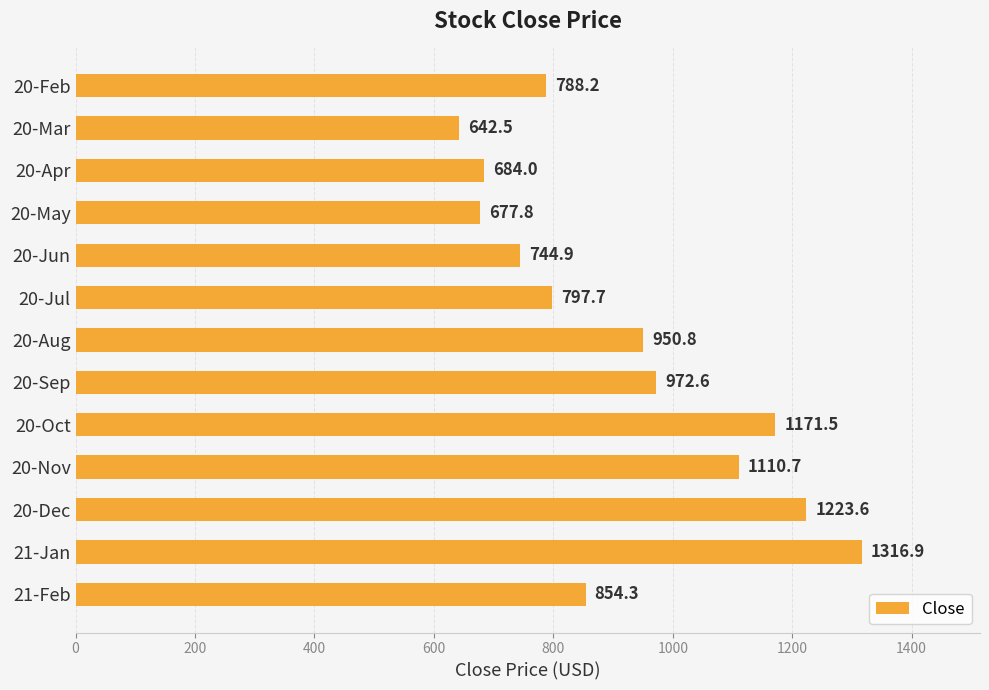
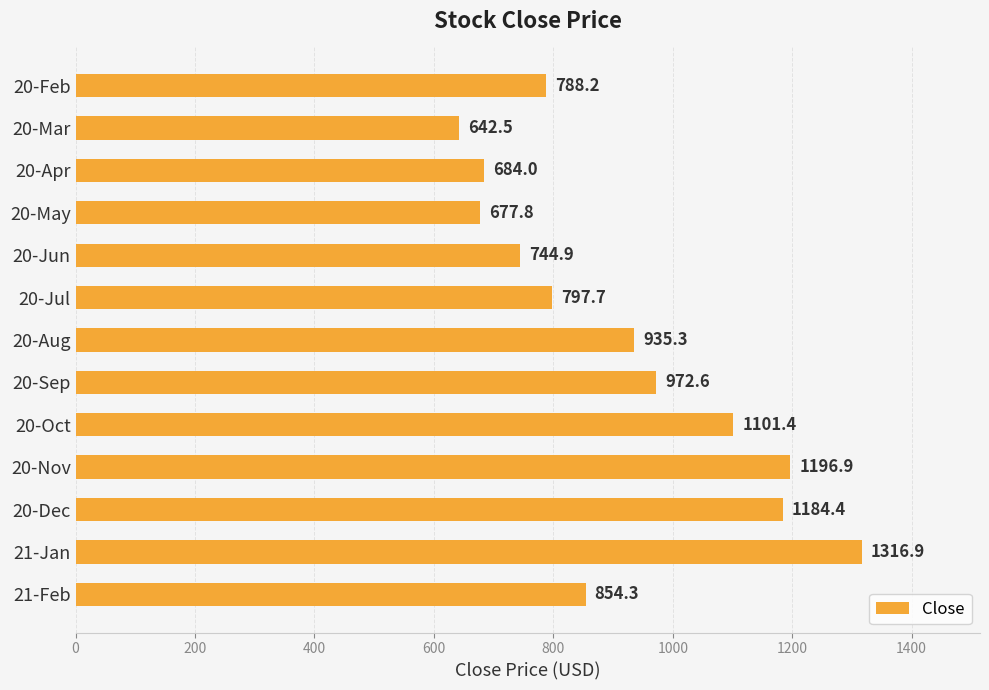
  {
    "20-Feb": 788.2,
    "20-Mar": 642.5,
    "20-Apr": 684.0,
    "20-May": 677.8,
    "20-Jun": 744.9,
    "20-Jul": 797.7,
-   "20-Aug": 950.8,
+   "20-Aug": 935.3,
    "20-Sep": 972.6,
-   "20-Oct": 1171.5,
-   "20-Nov": 1110.7,
-   "20-Dec": 1223.6,
+   "20-Oct": 1101.4,
+   "20-Nov": 1196.9,
+   "20-Dec": 1184.4,
    "21-Jan": 1316.9,
    "21-Feb": 854.3
  }
